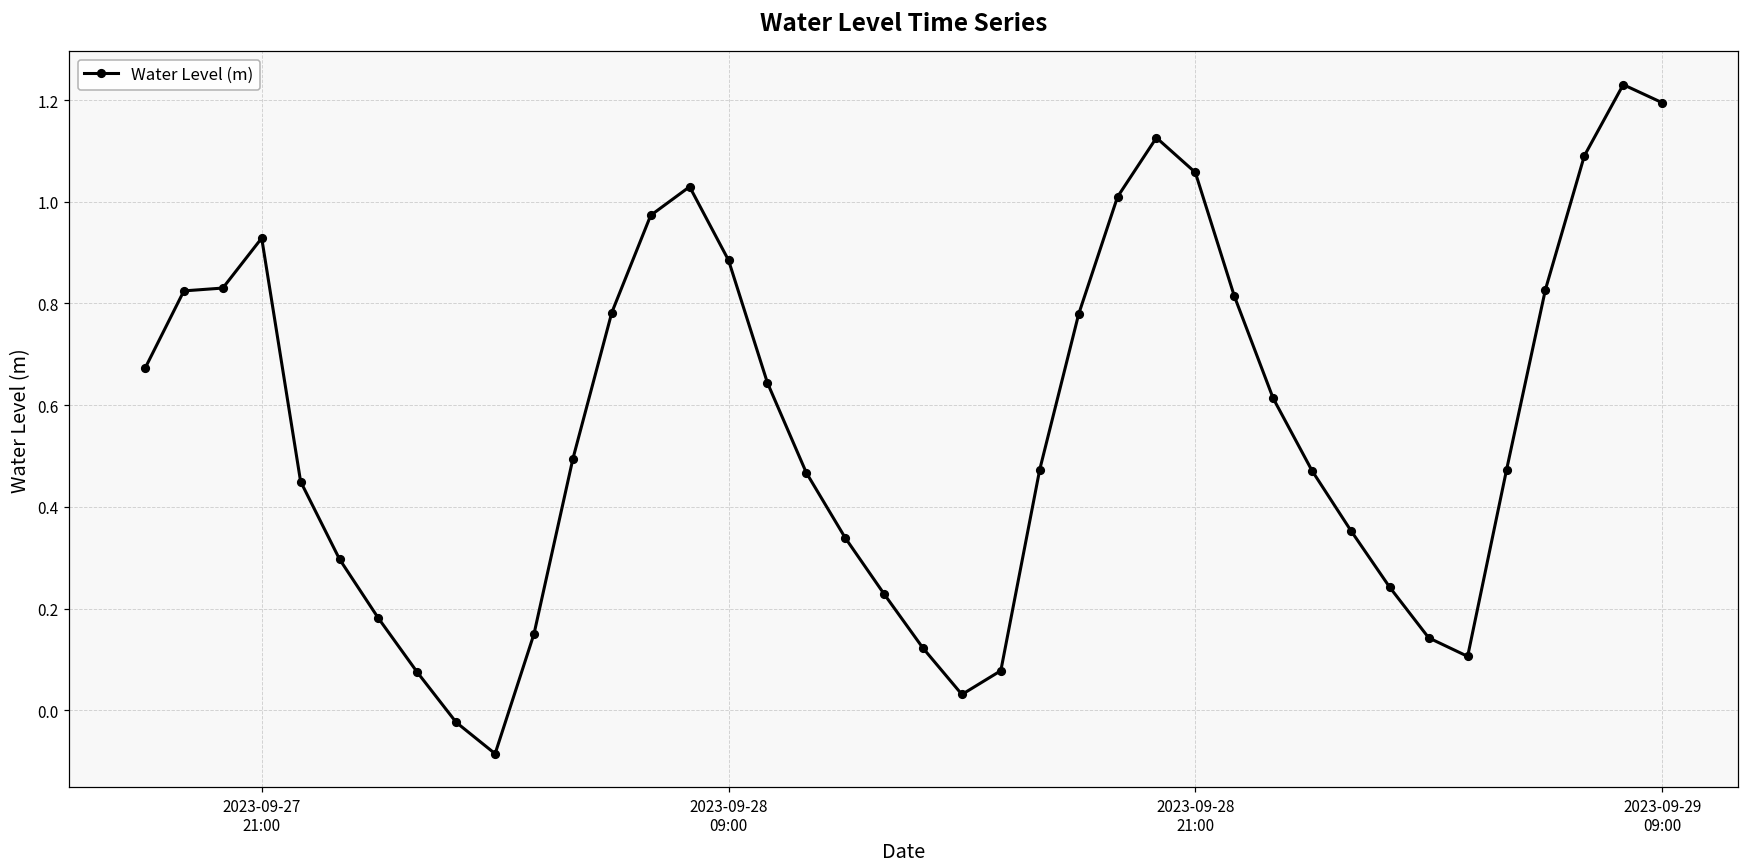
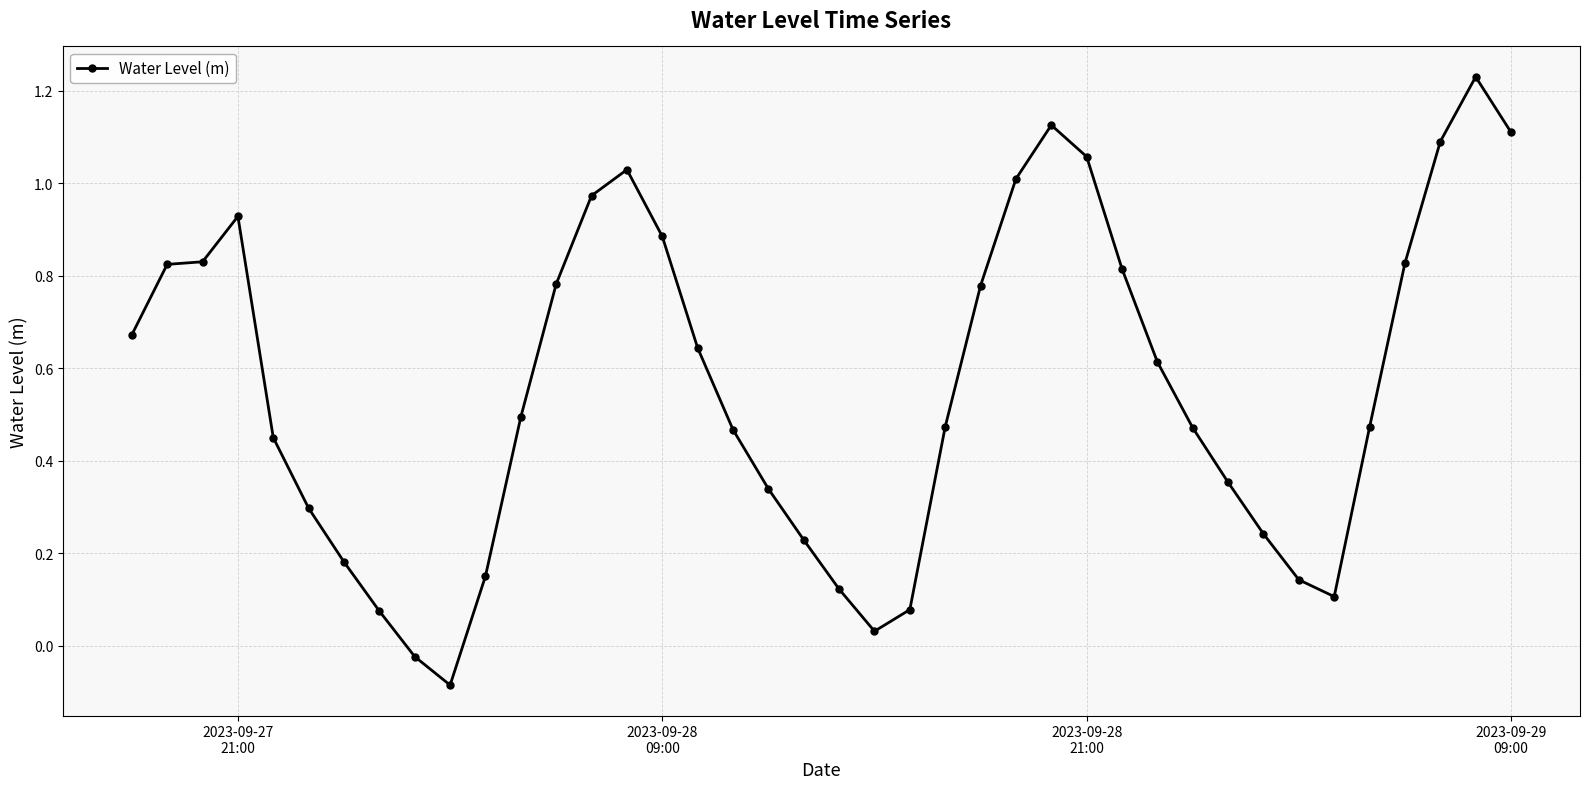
  {
    "2023-09-27 21:00": 0.93,
    "2023-09-28 09:00": 0.89,
    "2023-09-28 21:00": 1.06,
-   "2023-09-29 09:00": 1.19
+   "2023-09-29 09:00": 1.11
  }
